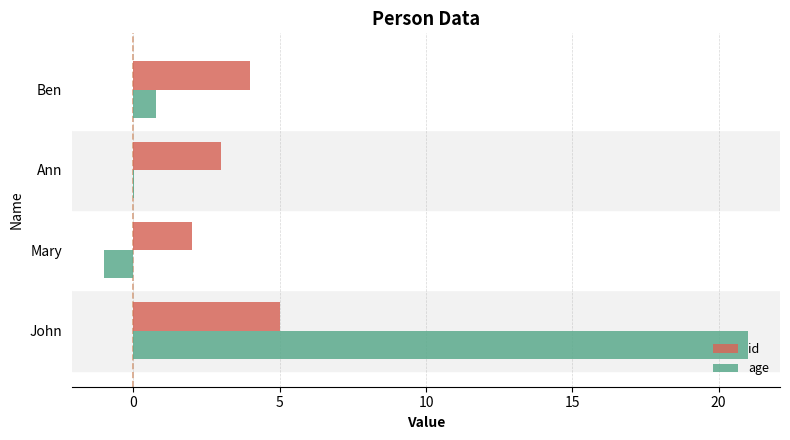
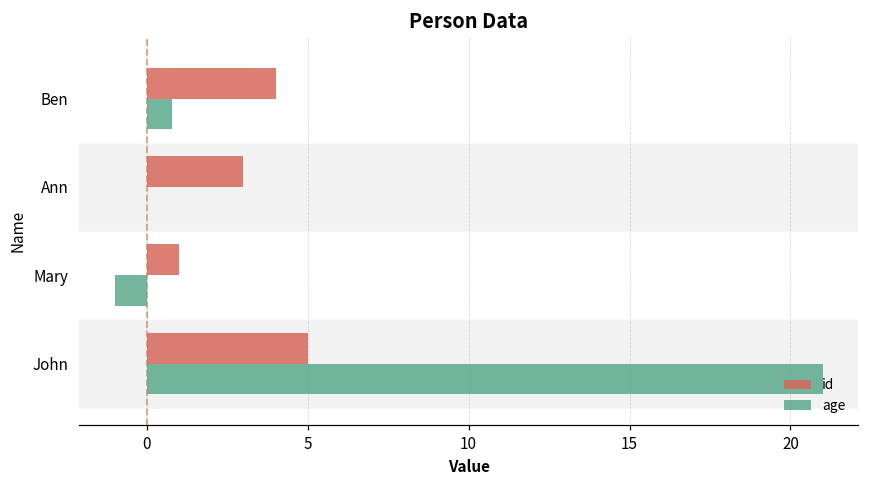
  {
    "id": {
      "Ben": 4,
      "Ann": 3,
-     "Mary": 2,
+     "Mary": 1,
      "John": 5
    },
    "age": {
      "Ben": 0.8,
      "Mary": -1,
      "John": 21
    }
  }
